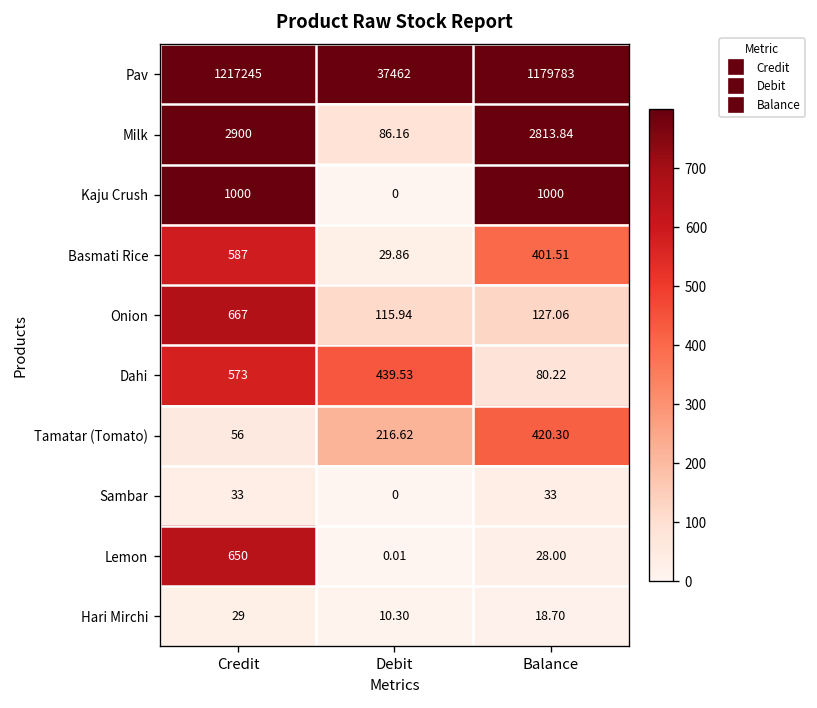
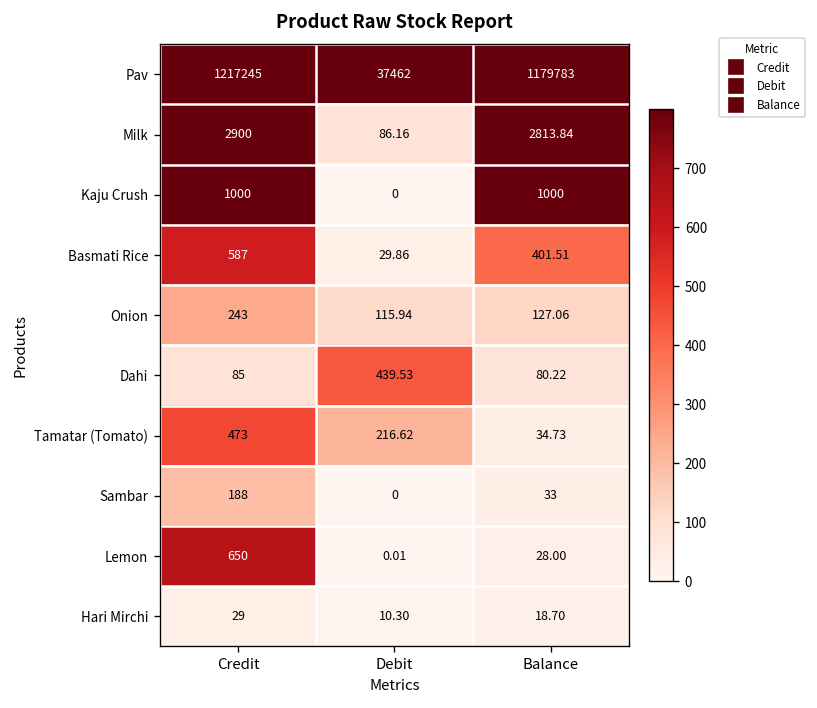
  {
    "Pav": {
      "Credit": 1217245,
      "Debit": 37462,
      "Balance": 1179783
    },
    "Milk": {
      "Credit": 2900,
      "Debit": 86.16,
      "Balance": 2813.84
    },
    "Kaju Crush": {
      "Credit": 1000,
      "Debit": 0,
      "Balance": 1000
    },
    "Basmati Rice": {
      "Credit": 587,
      "Debit": 29.86,
      "Balance": 401.51
    },
    "Onion": {
-     "Credit": 667,
+     "Credit": 243,
      "Debit": 115.94,
      "Balance": 127.06
    },
    "Dahi": {
-     "Credit": 573,
+     "Credit": 85,
      "Debit": 439.53,
      "Balance": 80.22
    },
    "Tamatar (Tomato)": {
-     "Credit": 56,
+     "Credit": 473,
      "Debit": 216.62,
-     "Balance": 420.30
+     "Balance": 34.73
    },
    "Sambar": {
-     "Credit": 33,
+     "Credit": 188,
      "Debit": 0,
      "Balance": 33
    },
    "Lemon": {
      "Credit": 650,
      "Debit": 0.01,
      "Balance": 28.00
    },
    "Hari Mirchi": {
      "Credit": 29,
      "Debit": 10.30,
      "Balance": 18.70
    }
  }
